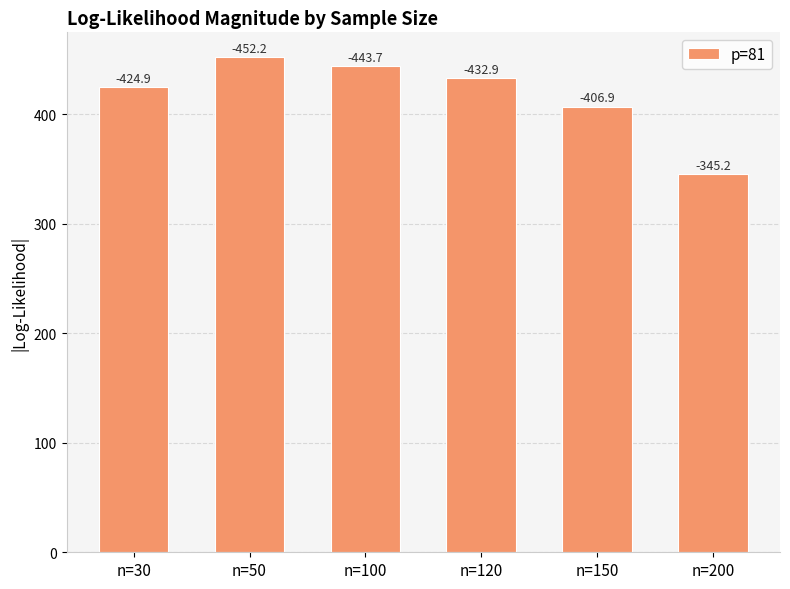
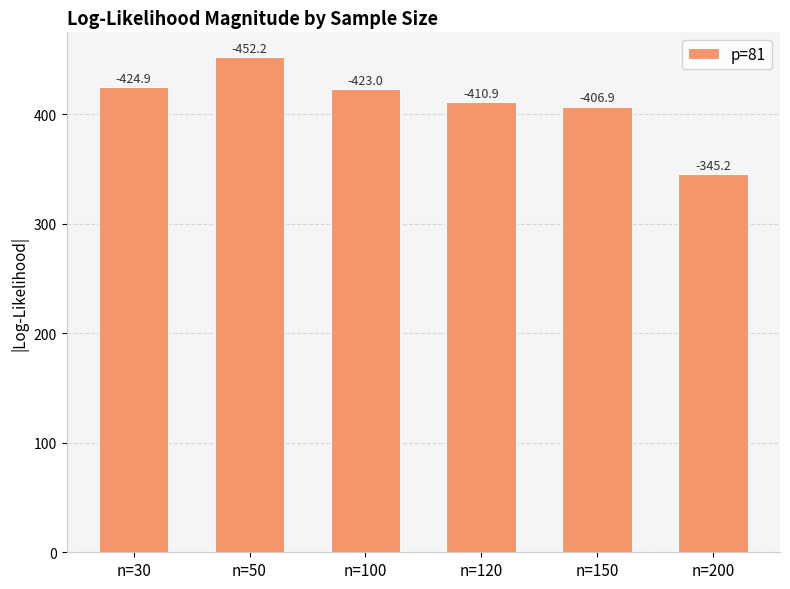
  {
-   "n=100": -443.7,
-   "n=120": -432.9
+   "n=100": -423.0,
+   "n=120": -410.9
  }
